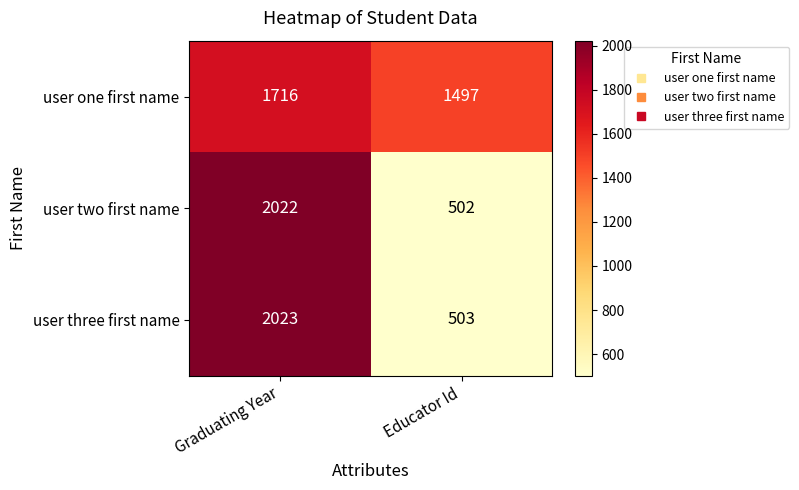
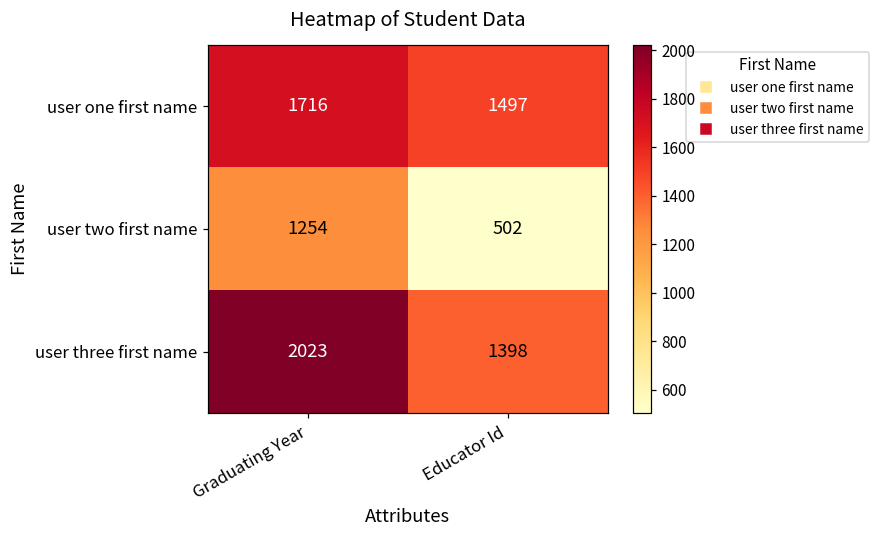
  {
    "user one first name": {
      "Graduating Year": 1716,
      "Educator Id": 1497
    },
    "user two first name": {
-     "Graduating Year": 2022,
+     "Graduating Year": 1254,
      "Educator Id": 502
    },
    "user three first name": {
      "Graduating Year": 2023,
-     "Educator Id": 503
+     "Educator Id": 1398
    }
  }
